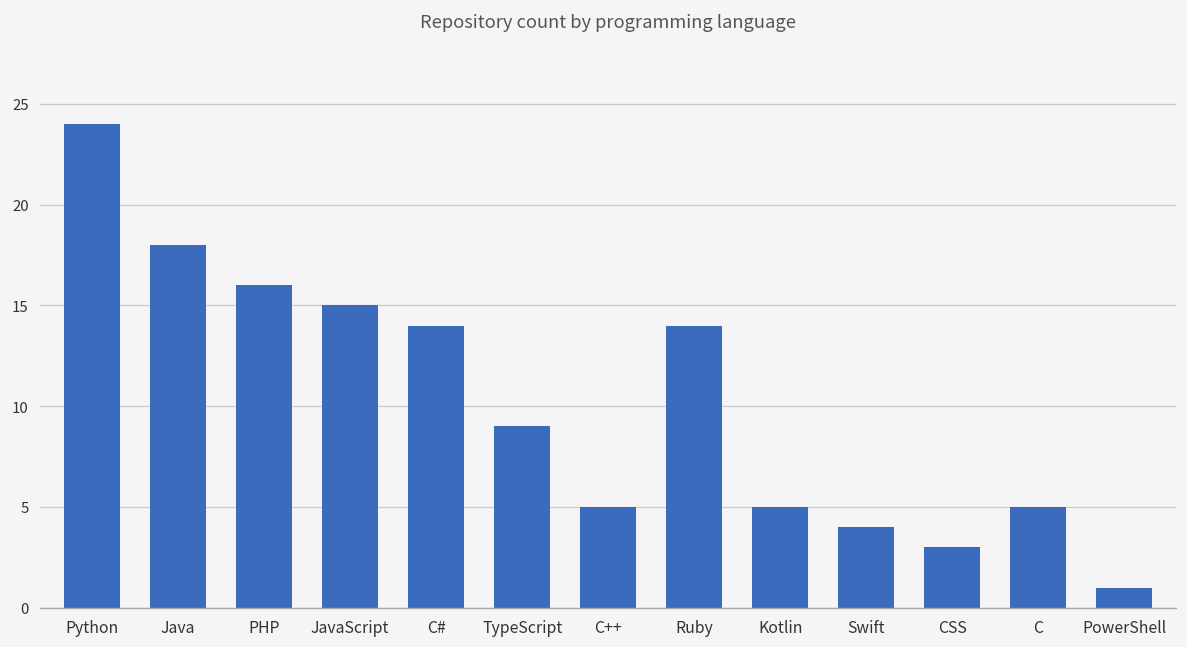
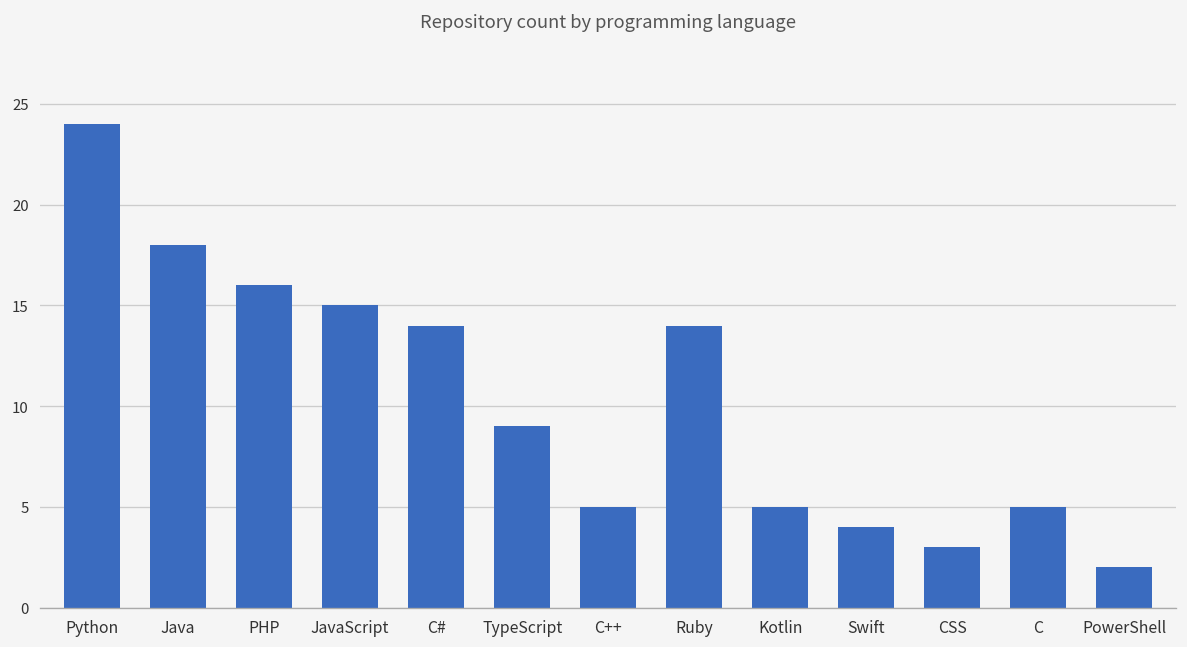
  {
    "Python": 24,
    "Java": 18,
    "PHP": 16,
    "JavaScript": 15,
    "C#": 14,
    "TypeScript": 9,
    "C++": 5,
    "Ruby": 14,
    "Kotlin": 5,
    "Swift": 4,
    "CSS": 3,
    "C": 5,
-   "PowerShell": 1
+   "PowerShell": 2
  }
